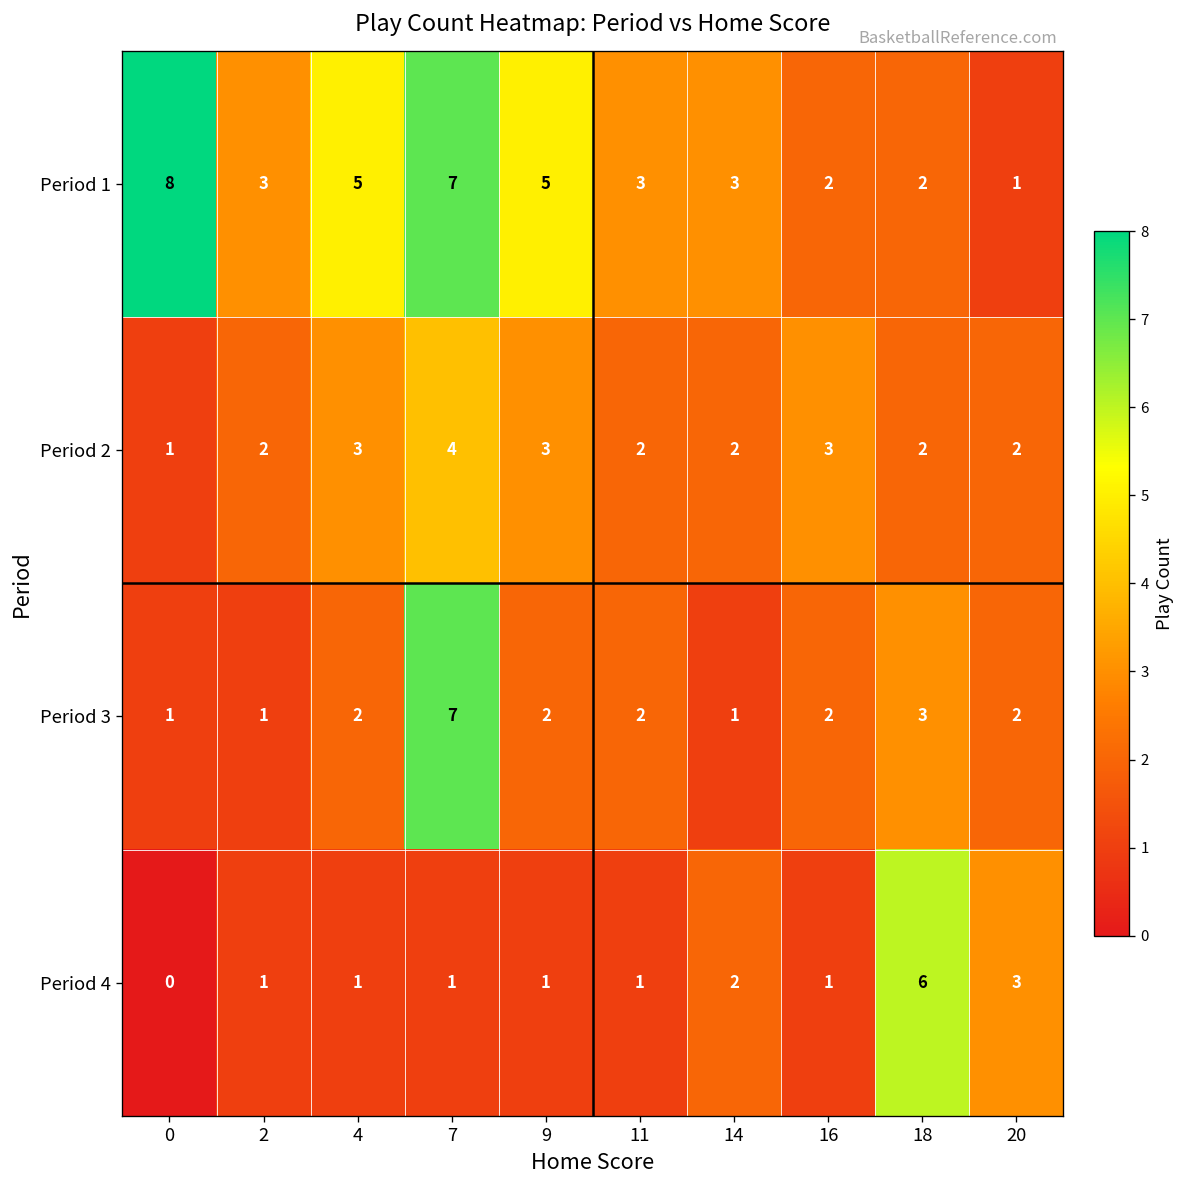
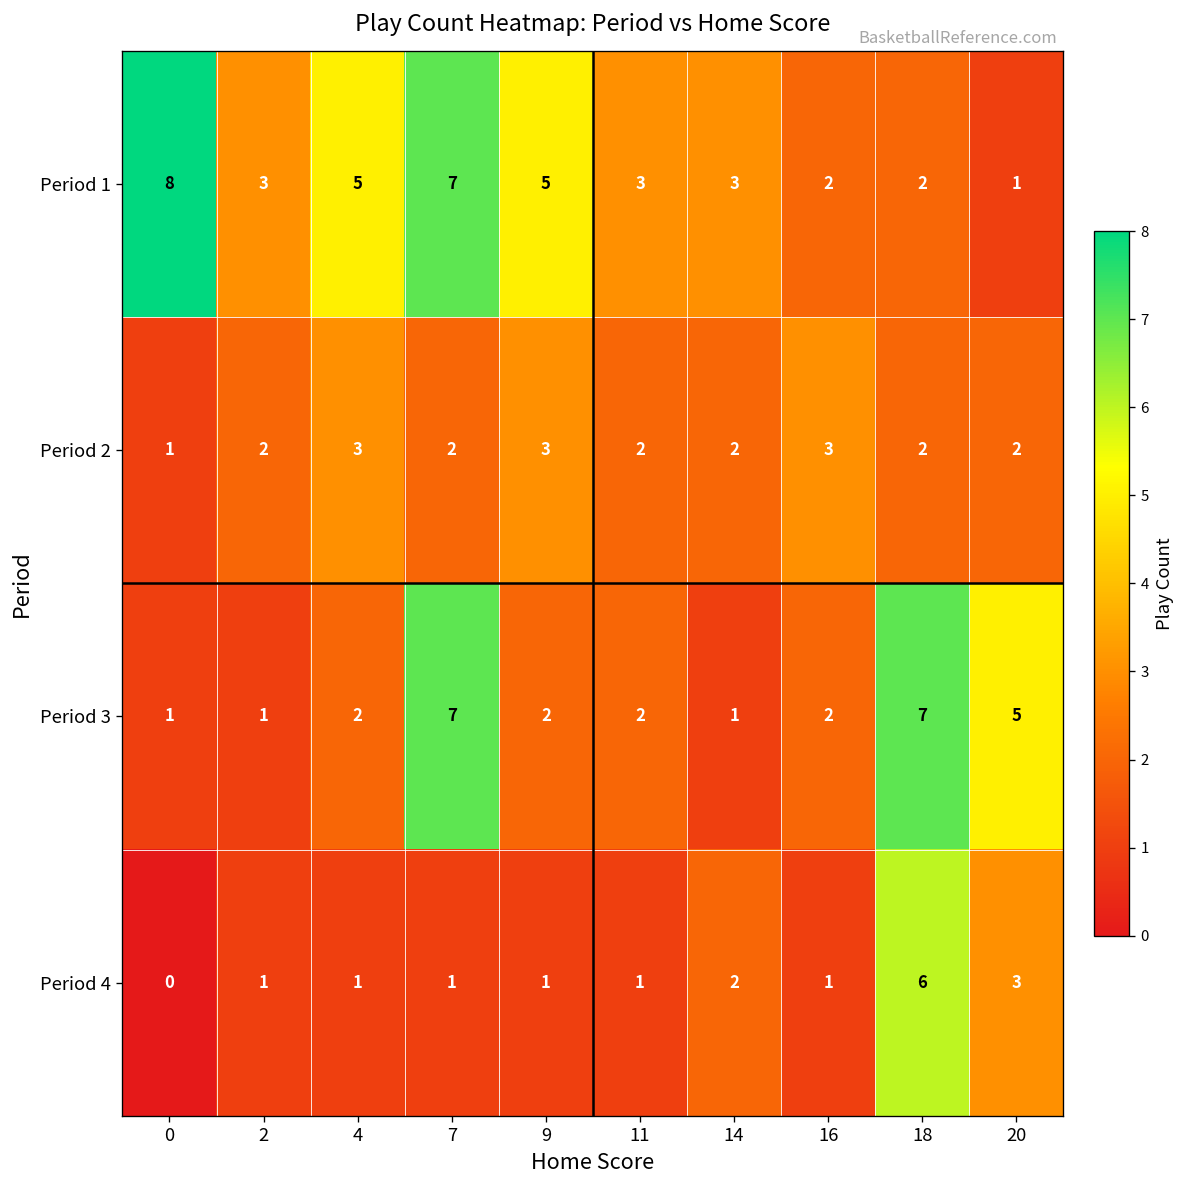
  {
    "Period 1": {
      "0": 8,
      "2": 3,
      "4": 5,
      "7": 7,
      "9": 5,
      "11": 3,
      "14": 3,
      "16": 2,
      "18": 2,
      "20": 1
    },
    "Period 2": {
      "0": 1,
      "2": 2,
      "4": 3,
-     "7": 4,
+     "7": 2,
      "9": 3,
      "11": 2,
      "14": 2,
      "16": 3,
      "18": 2,
      "20": 2
    },
    "Period 3": {
      "0": 1,
      "2": 1,
      "4": 2,
      "7": 7,
      "9": 2,
      "11": 2,
      "14": 1,
      "16": 2,
-     "18": 3,
-     "20": 2
+     "18": 7,
+     "20": 5
    },
    "Period 4": {
      "0": 0,
      "2": 1,
      "4": 1,
      "7": 1,
      "9": 1,
      "11": 1,
      "14": 2,
      "16": 1,
      "18": 6,
      "20": 3
    }
  }
